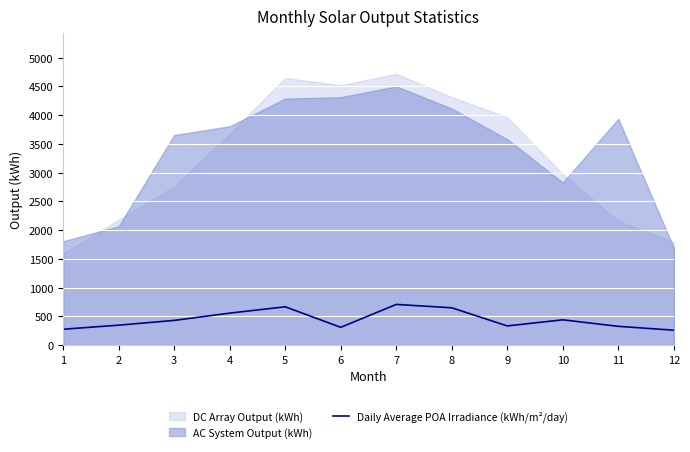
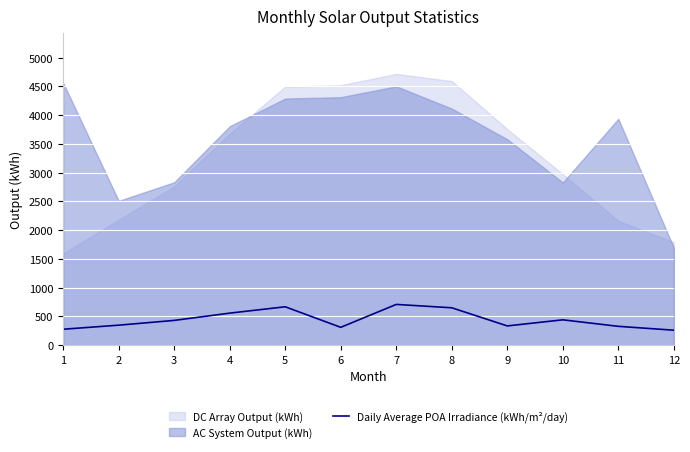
  {
    "Daily Average POA Irradiance (kWh/m²/day)": {
      "1": 300,
      "2": 300,
      "3": 400,
      "4": 600,
      "5": 700,
      "6": 300,
      "7": 700,
      "8": 600,
      "9": 300,
      "10": 400,
      "11": 300,
      "12": 300
    },
    "DC Array Output (kWh)": {
      "1": 1600,
      "2": 2200,
      "3": 2800,
      "4": 3700,
-     "5": 4600,
+     "5": 4500,
      "6": 4500,
      "7": 4700,
-     "8": 4300,
-     "9": 4000,
+     "8": 4600,
+     "9": 3800,
      "10": 3000,
      "11": 2200,
      "12": 1800
    },
    "AC System Output (kWh)": {
-     "1": 1800,
-     "2": 2100,
-     "3": 3700,
+     "1": 4600,
+     "2": 2500,
+     "3": 2800,
      "4": 3800,
      "5": 4300,
      "6": 4300,
      "7": 4500,
      "8": 4100,
      "9": 3600,
      "10": 2800,
      "11": 3900,
      "12": 1700
    }
  }
